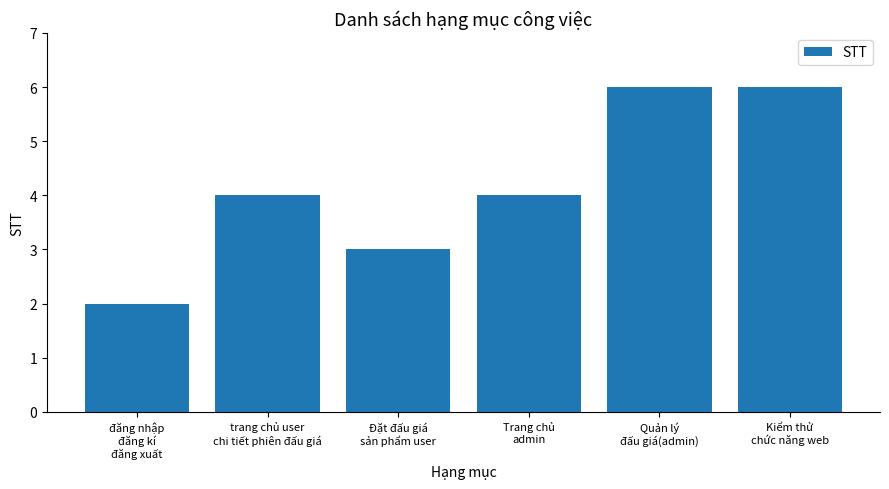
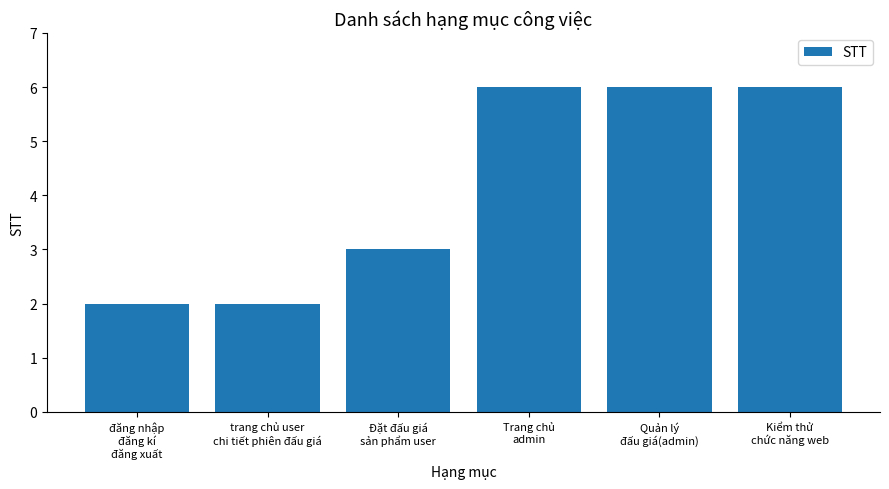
  {
    "đăng nhập đăng kí đăng xuất": 2,
-   "trang chủ user chi tiết phiên đấu giá": 4,
+   "trang chủ user chi tiết phiên đấu giá": 2,
    "Đặt đấu giá sản phẩm user": 3,
-   "Trang chủ admin": 4,
+   "Trang chủ admin": 6,
    "Quản lý đấu giá(admin)": 6,
    "Kiểm thử chức năng web": 6
  }
